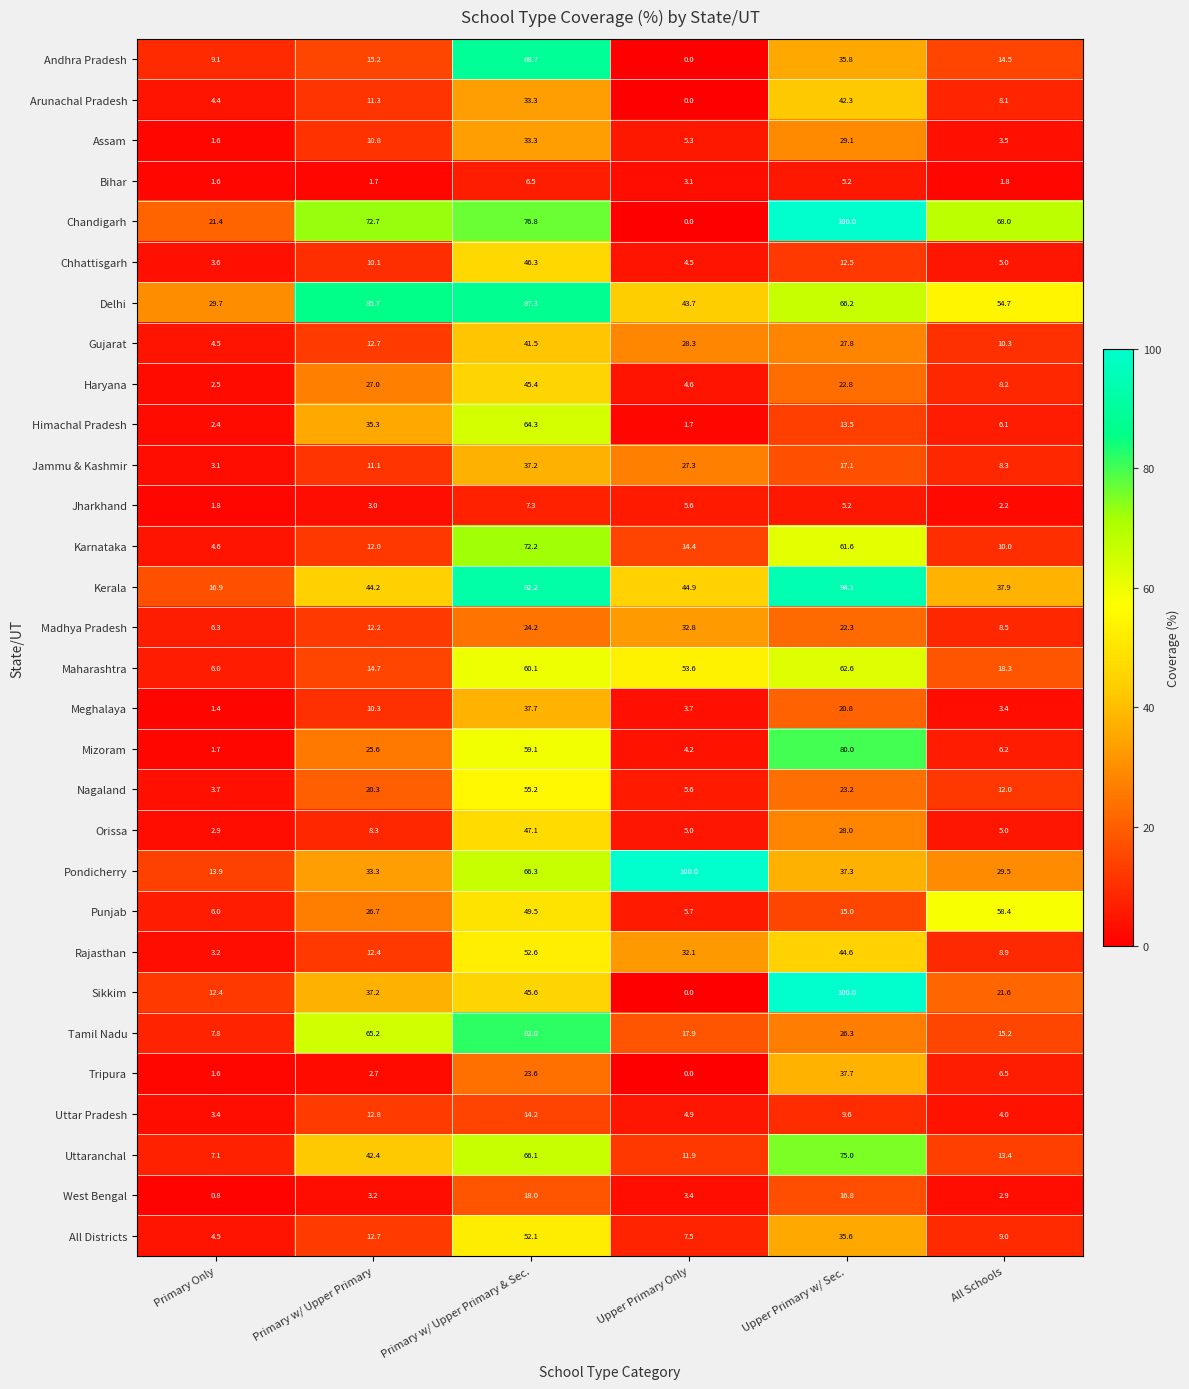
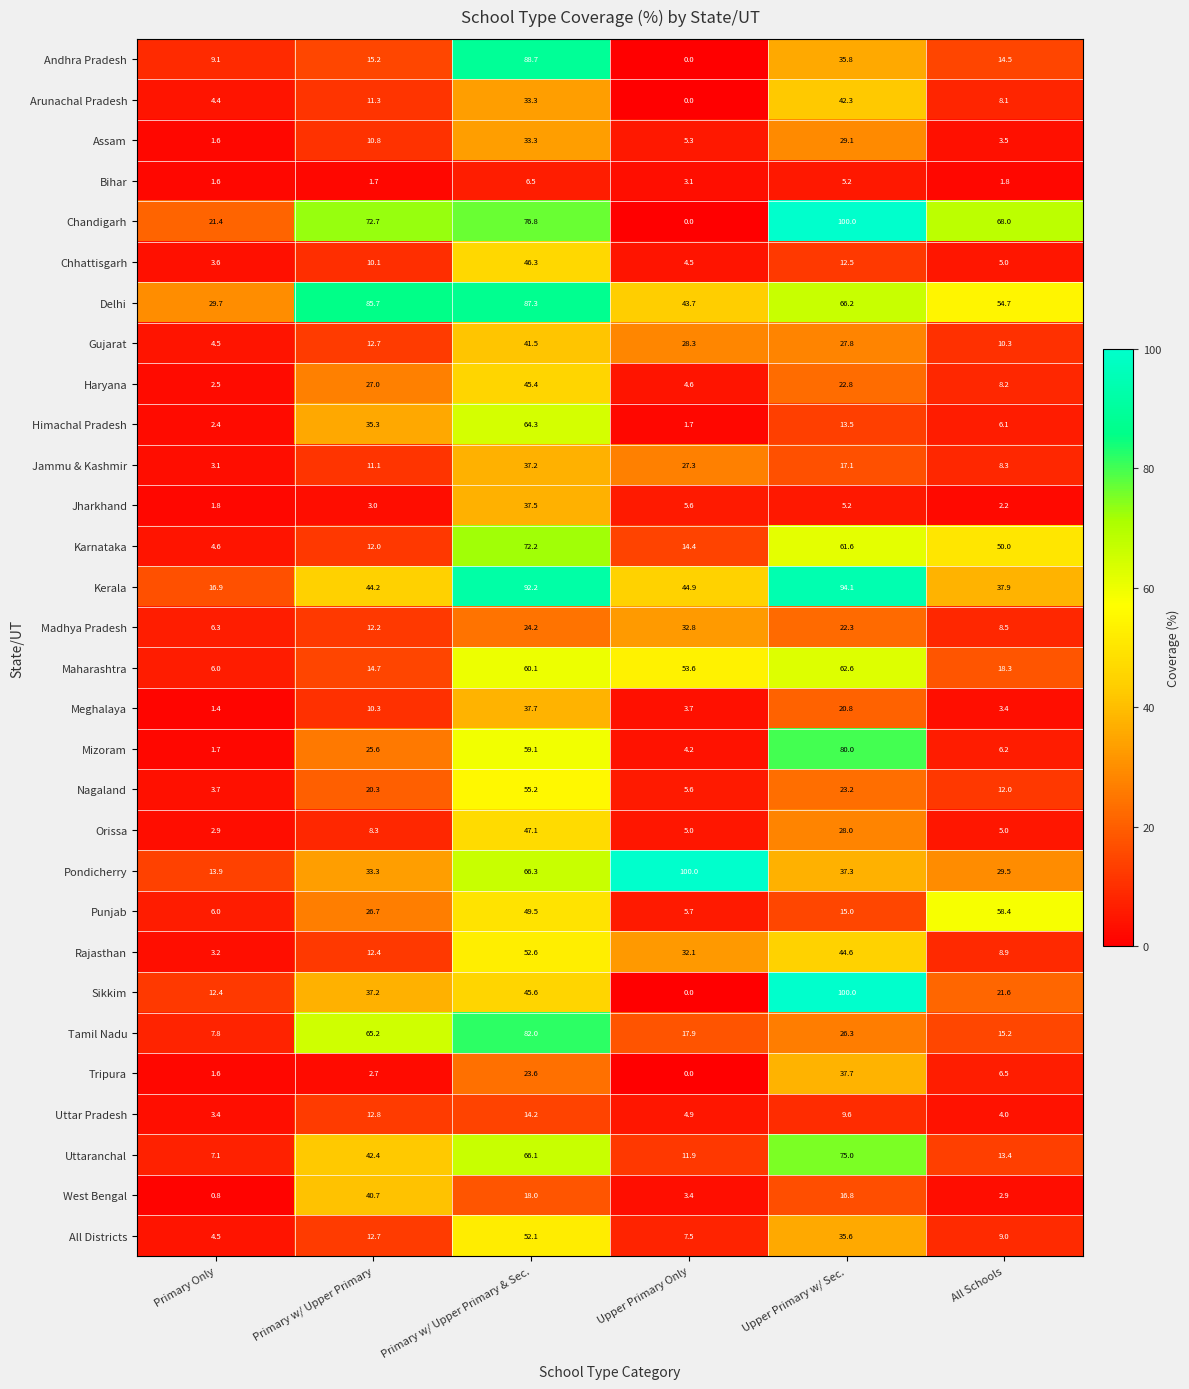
  {
    "Andhra Pradesh": {
      "Primary Only": 9.1,
      "Primary w/ Upper Primary": 15.2,
      "Primary w/ Upper Primary & Sec.": 88.7,
      "Upper Primary Only": 0.0,
      "Upper Primary w/ Sec.": 35.8,
      "All Schools": 14.5
    },
    "Arunachal Pradesh": {
      "Primary Only": 4.4,
      "Primary w/ Upper Primary": 11.3,
      "Primary w/ Upper Primary & Sec.": 33.3,
      "Upper Primary Only": 0.0,
      "Upper Primary w/ Sec.": 42.3,
      "All Schools": 8.1
    },
    "Assam": {
      "Primary Only": 1.6,
      "Primary w/ Upper Primary": 10.8,
      "Primary w/ Upper Primary & Sec.": 33.3,
      "Upper Primary Only": 5.3,
      "Upper Primary w/ Sec.": 29.1,
      "All Schools": 3.5
    },
    "Bihar": {
      "Primary Only": 1.6,
      "Primary w/ Upper Primary": 1.7,
      "Primary w/ Upper Primary & Sec.": 6.5,
      "Upper Primary Only": 3.1,
      "Upper Primary w/ Sec.": 5.2,
      "All Schools": 1.8
    },
    "Chandigarh": {
      "Primary Only": 21.4,
      "Primary w/ Upper Primary": 72.7,
      "Primary w/ Upper Primary & Sec.": 76.8,
      "Upper Primary Only": 0.0,
      "Upper Primary w/ Sec.": 100.0,
      "All Schools": 68.0
    },
    "Chhattisgarh": {
      "Primary Only": 3.6,
      "Primary w/ Upper Primary": 10.1,
      "Primary w/ Upper Primary & Sec.": 46.3,
      "Upper Primary Only": 4.5,
      "Upper Primary w/ Sec.": 12.5,
      "All Schools": 5.0
    },
    "Delhi": {
      "Primary Only": 29.7,
      "Primary w/ Upper Primary": 85.7,
      "Primary w/ Upper Primary & Sec.": 87.3,
      "Upper Primary Only": 43.7,
      "Upper Primary w/ Sec.": 66.2,
      "All Schools": 54.7
    },
    "Gujarat": {
      "Primary Only": 4.5,
      "Primary w/ Upper Primary": 12.7,
      "Primary w/ Upper Primary & Sec.": 41.5,
      "Upper Primary Only": 28.3,
      "Upper Primary w/ Sec.": 27.8,
      "All Schools": 10.3
    },
    "Haryana": {
      "Primary Only": 2.5,
      "Primary w/ Upper Primary": 27.0,
      "Primary w/ Upper Primary & Sec.": 45.4,
      "Upper Primary Only": 4.6,
      "Upper Primary w/ Sec.": 22.8,
      "All Schools": 8.2
    },
    "Himachal Pradesh": {
      "Primary Only": 2.4,
      "Primary w/ Upper Primary": 35.3,
      "Primary w/ Upper Primary & Sec.": 64.3,
      "Upper Primary Only": 1.7,
      "Upper Primary w/ Sec.": 13.5,
      "All Schools": 6.1
    },
    "Jammu & Kashmir": {
      "Primary Only": 3.1,
      "Primary w/ Upper Primary": 11.1,
      "Primary w/ Upper Primary & Sec.": 37.2,
      "Upper Primary Only": 27.3,
      "Upper Primary w/ Sec.": 17.1,
      "All Schools": 8.3
    },
    "Jharkhand": {
      "Primary Only": 1.8,
      "Primary w/ Upper Primary": 3.0,
-     "Primary w/ Upper Primary & Sec.": 7.3,
+     "Primary w/ Upper Primary & Sec.": 37.5,
      "Upper Primary Only": 5.6,
      "Upper Primary w/ Sec.": 5.2,
      "All Schools": 2.2
    },
    "Karnataka": {
      "Primary Only": 4.6,
      "Primary w/ Upper Primary": 12.0,
      "Primary w/ Upper Primary & Sec.": 72.2,
      "Upper Primary Only": 14.4,
      "Upper Primary w/ Sec.": 61.6,
-     "All Schools": 10.0
+     "All Schools": 50.0
    },
    "Kerala": {
      "Primary Only": 16.9,
      "Primary w/ Upper Primary": 44.2,
      "Primary w/ Upper Primary & Sec.": 92.2,
      "Upper Primary Only": 44.9,
      "Upper Primary w/ Sec.": 94.1,
      "All Schools": 37.9
    },
    "Madhya Pradesh": {
      "Primary Only": 6.3,
      "Primary w/ Upper Primary": 12.2,
      "Primary w/ Upper Primary & Sec.": 24.2,
      "Upper Primary Only": 32.8,
      "Upper Primary w/ Sec.": 22.3,
      "All Schools": 8.5
    },
    "Maharashtra": {
      "Primary Only": 6.0,
      "Primary w/ Upper Primary": 14.7,
      "Primary w/ Upper Primary & Sec.": 60.1,
      "Upper Primary Only": 53.6,
      "Upper Primary w/ Sec.": 62.6,
      "All Schools": 18.3
    },
    "Meghalaya": {
      "Primary Only": 1.4,
      "Primary w/ Upper Primary": 10.3,
      "Primary w/ Upper Primary & Sec.": 37.7,
      "Upper Primary Only": 3.7,
      "Upper Primary w/ Sec.": 20.8,
      "All Schools": 3.4
    },
    "Mizoram": {
      "Primary Only": 1.7,
      "Primary w/ Upper Primary": 25.6,
      "Primary w/ Upper Primary & Sec.": 59.1,
      "Upper Primary Only": 4.2,
      "Upper Primary w/ Sec.": 80.0,
      "All Schools": 6.2
    },
    "Nagaland": {
      "Primary Only": 3.7,
      "Primary w/ Upper Primary": 20.3,
      "Primary w/ Upper Primary & Sec.": 55.2,
      "Upper Primary Only": 5.6,
      "Upper Primary w/ Sec.": 23.2,
      "All Schools": 12.0
    },
    "Orissa": {
      "Primary Only": 2.9,
      "Primary w/ Upper Primary": 8.3,
      "Primary w/ Upper Primary & Sec.": 47.1,
      "Upper Primary Only": 5.0,
      "Upper Primary w/ Sec.": 28.0,
      "All Schools": 5.0
    },
    "Pondicherry": {
      "Primary Only": 13.9,
      "Primary w/ Upper Primary": 33.3,
      "Primary w/ Upper Primary & Sec.": 66.3,
      "Upper Primary Only": 100.0,
      "Upper Primary w/ Sec.": 37.3,
      "All Schools": 29.5
    },
    "Punjab": {
      "Primary Only": 6.0,
      "Primary w/ Upper Primary": 26.7,
      "Primary w/ Upper Primary & Sec.": 49.5,
      "Upper Primary Only": 5.7,
      "Upper Primary w/ Sec.": 15.0,
      "All Schools": 58.4
    },
    "Rajasthan": {
      "Primary Only": 3.2,
      "Primary w/ Upper Primary": 12.4,
      "Primary w/ Upper Primary & Sec.": 52.6,
      "Upper Primary Only": 32.1,
      "Upper Primary w/ Sec.": 44.6,
      "All Schools": 8.9
    },
    "Sikkim": {
      "Primary Only": 12.4,
      "Primary w/ Upper Primary": 37.2,
      "Primary w/ Upper Primary & Sec.": 45.6,
      "Upper Primary Only": 0.0,
      "Upper Primary w/ Sec.": 100.0,
      "All Schools": 21.6
    },
    "Tamil Nadu": {
      "Primary Only": 7.8,
      "Primary w/ Upper Primary": 65.2,
      "Primary w/ Upper Primary & Sec.": 82.0,
      "Upper Primary Only": 17.9,
      "Upper Primary w/ Sec.": 26.3,
      "All Schools": 15.2
    },
    "Tripura": {
      "Primary Only": 1.6,
      "Primary w/ Upper Primary": 2.7,
      "Primary w/ Upper Primary & Sec.": 23.6,
      "Upper Primary Only": 0.0,
      "Upper Primary w/ Sec.": 37.7,
      "All Schools": 6.5
    },
    "Uttar Pradesh": {
      "Primary Only": 3.4,
      "Primary w/ Upper Primary": 12.8,
      "Primary w/ Upper Primary & Sec.": 14.2,
      "Upper Primary Only": 4.9,
      "Upper Primary w/ Sec.": 9.6,
      "All Schools": 4.0
    },
    "Uttaranchal": {
      "Primary Only": 7.1,
      "Primary w/ Upper Primary": 42.4,
      "Primary w/ Upper Primary & Sec.": 66.1,
      "Upper Primary Only": 11.9,
      "Upper Primary w/ Sec.": 75.0,
      "All Schools": 13.4
    },
    "West Bengal": {
      "Primary Only": 0.8,
-     "Primary w/ Upper Primary": 3.2,
+     "Primary w/ Upper Primary": 40.7,
      "Primary w/ Upper Primary & Sec.": 18.0,
      "Upper Primary Only": 3.4,
      "Upper Primary w/ Sec.": 16.8,
      "All Schools": 2.9
    },
    "All Districts": {
      "Primary Only": 4.5,
      "Primary w/ Upper Primary": 12.7,
      "Primary w/ Upper Primary & Sec.": 52.1,
      "Upper Primary Only": 7.5,
      "Upper Primary w/ Sec.": 35.6,
      "All Schools": 9.0
    }
  }
